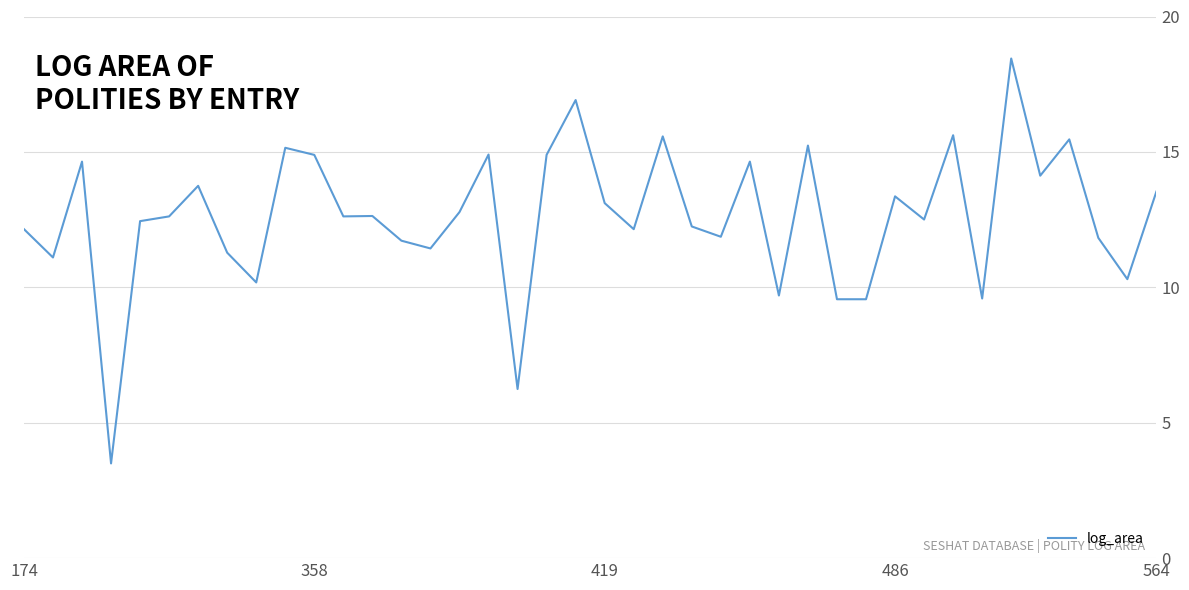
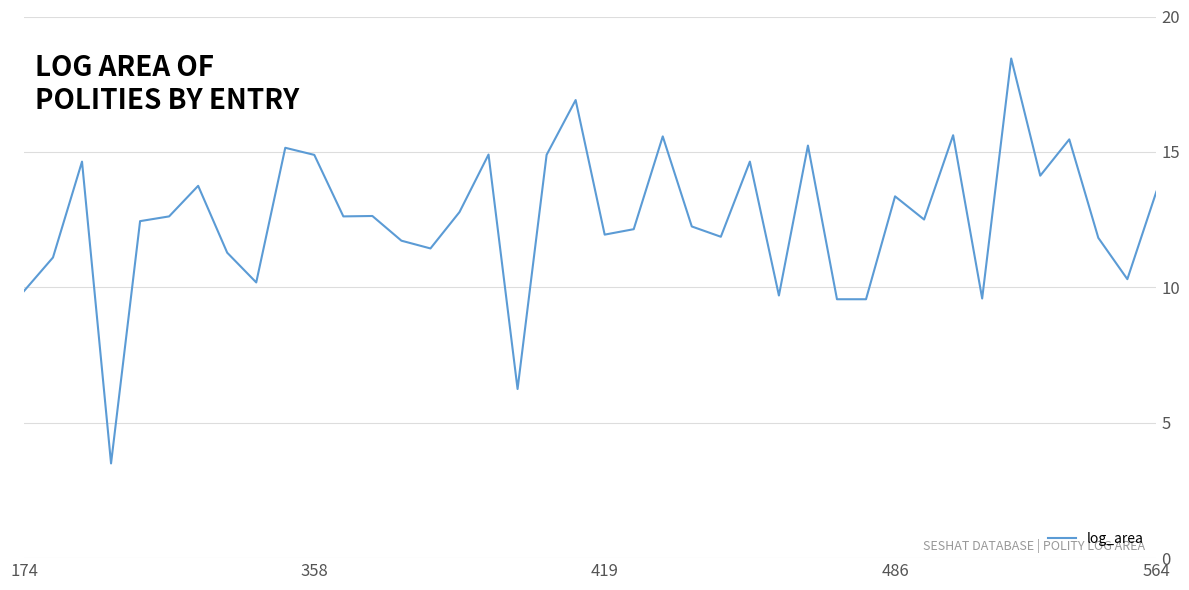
  {
-   "174": 12.1,
+   "174": 9.9,
    "358": 14.9,
-   "419": 13.1,
+   "419": 11.9,
    "486": 13.4,
    "564": 13.5
  }
